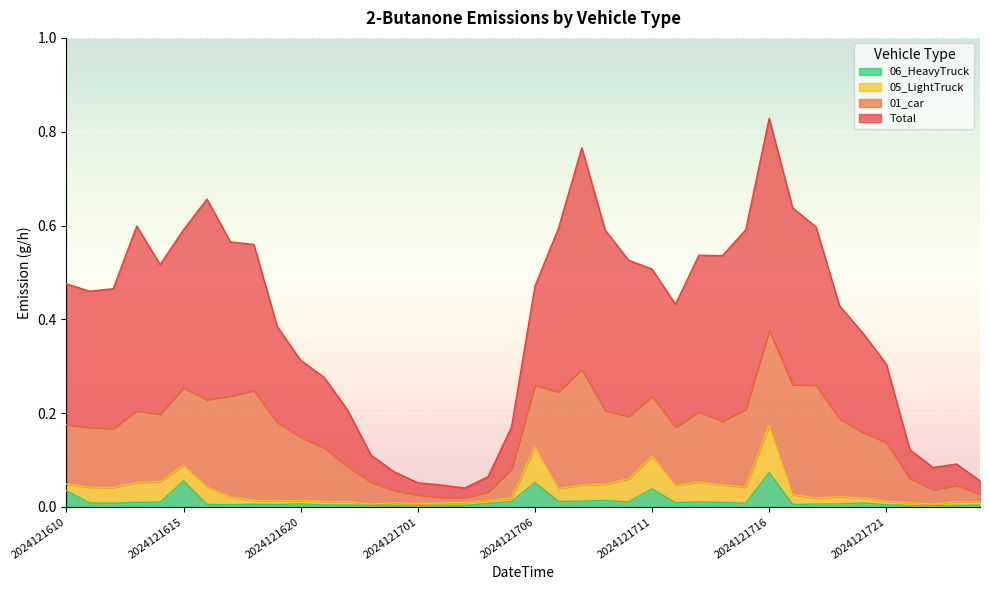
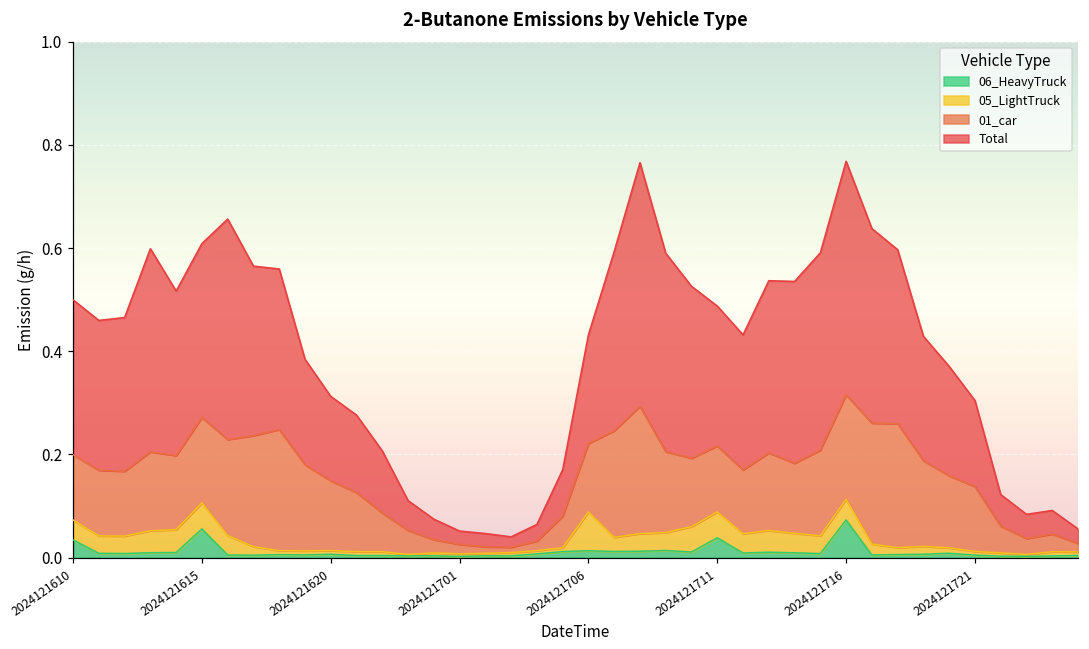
  {
    "06_HeavyTruck": {
      "2024121610": 0.03,
      "2024121615": 0.06,
      "2024121620": 0.01,
-     "2024121706": 0.05,
+     "2024121706": 0.01,
      "2024121711": 0.04,
      "2024121716": 0.07,
      "2024121721": 0.00
    },
    "05_LightTruck": {
-     "2024121610": 0.01,
-     "2024121615": 0.03,
+     "2024121610": 0.04,
+     "2024121615": 0.05,
      "2024121620": 0.01,
      "2024121706": 0.08,
-     "2024121711": 0.07,
-     "2024121716": 0.10,
+     "2024121711": 0.05,
+     "2024121716": 0.04,
      "2024121721": 0.01
    }
  }
